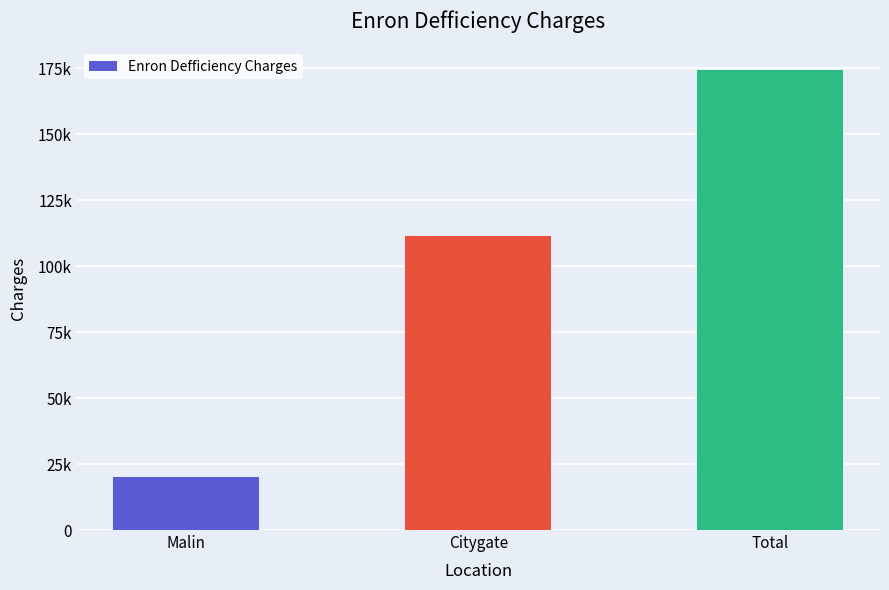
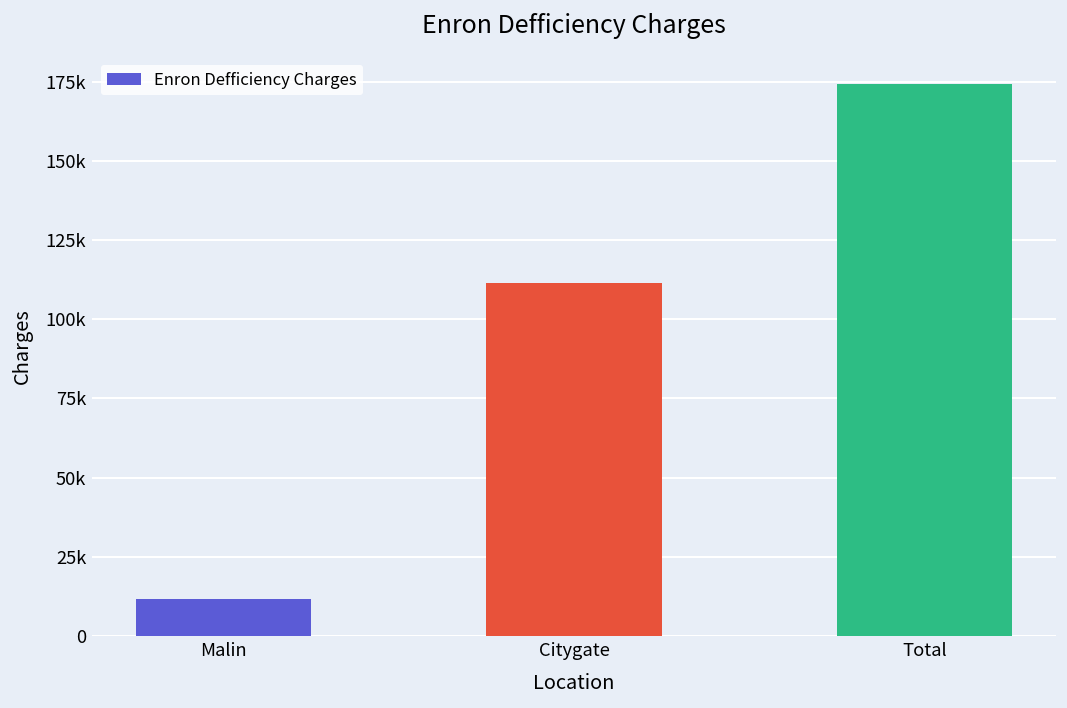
  {
-   "Malin": 20000,
+   "Malin": 12000,
    "Citygate": 112000,
    "Total": 174000
  }
